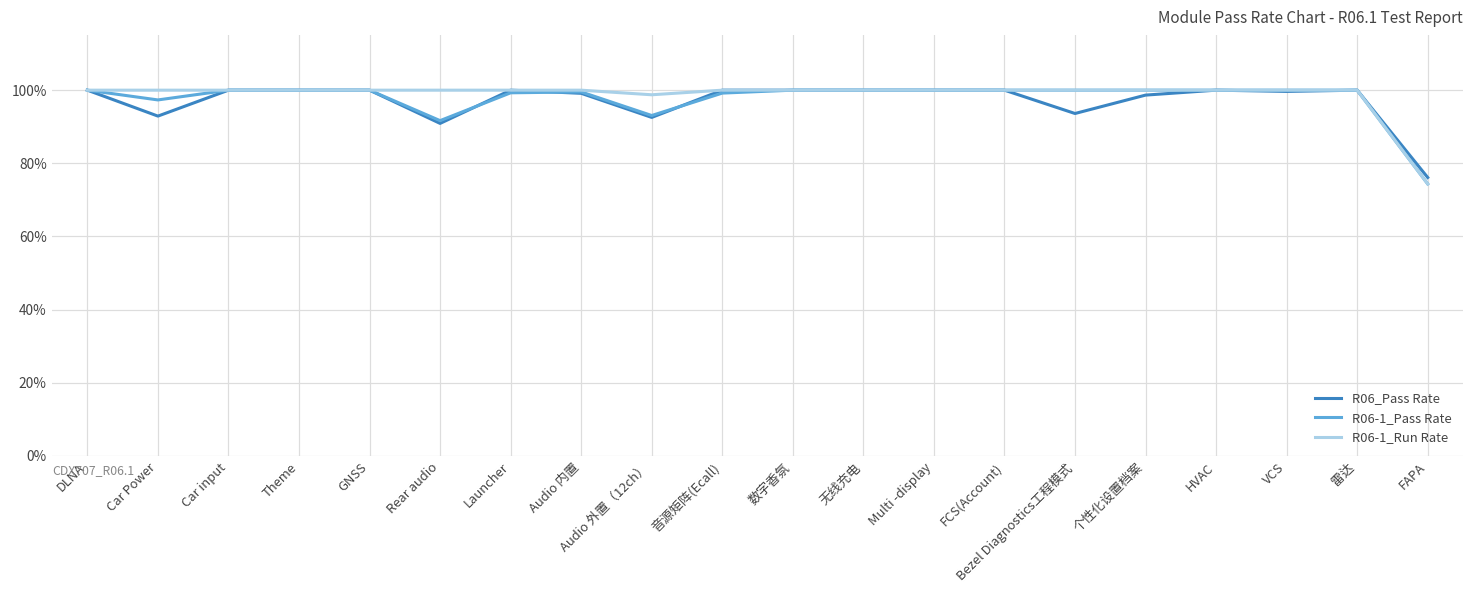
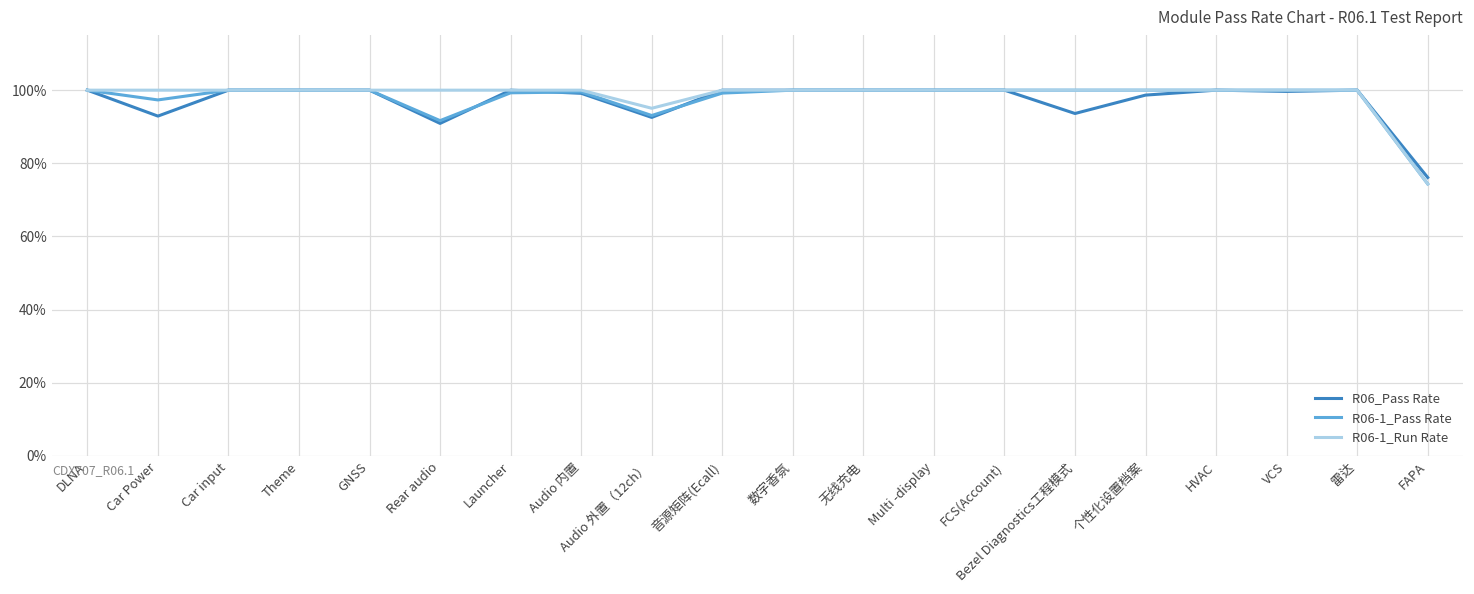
  {
    "R06-1_Run Rate": {
      "Car Power": "100%",
      "Rear audio": "100%",
-     "Audio 外置（12ch）": "99%"
+     "Audio 外置（12ch）": "95%"
    }
  }
